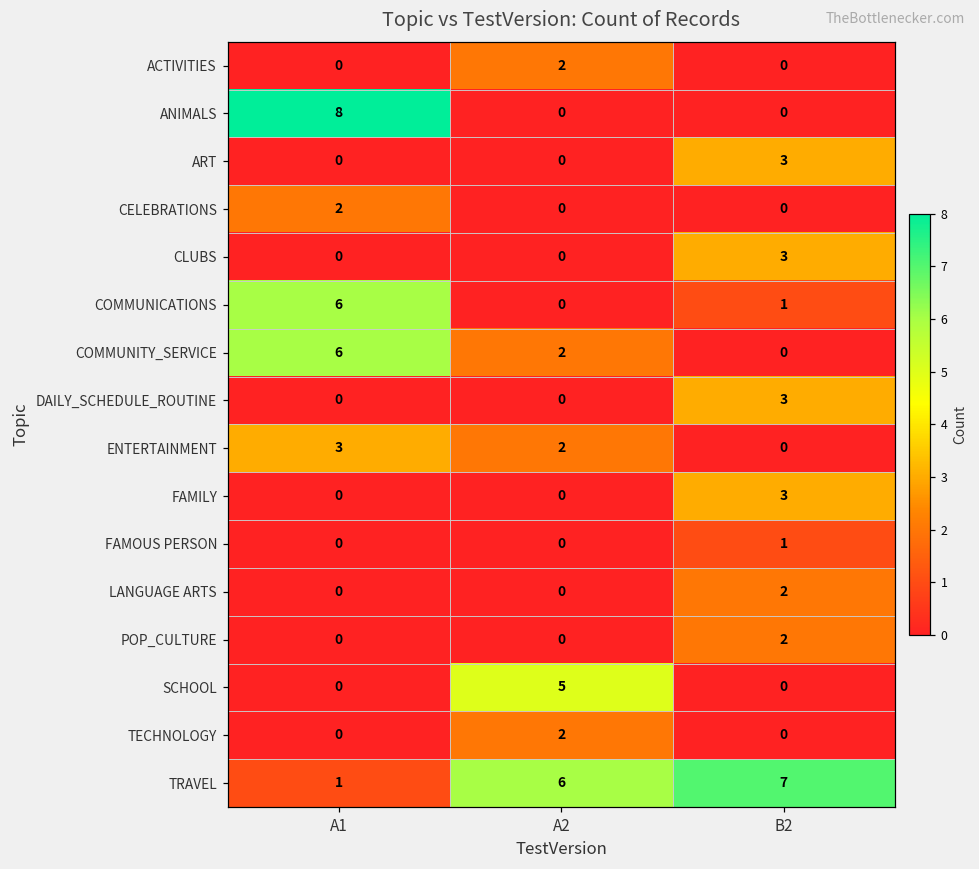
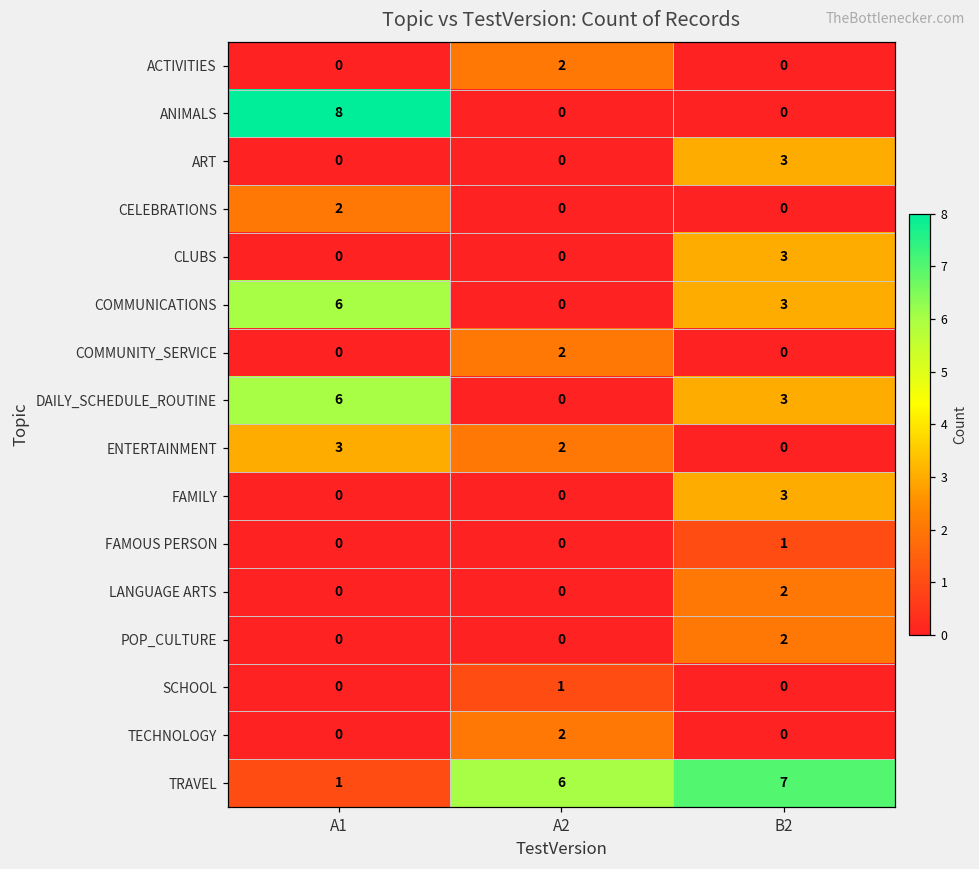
  {
    "ACTIVITIES": {
      "A1": 0,
      "A2": 2,
      "B2": 0
    },
    "ANIMALS": {
      "A1": 8,
      "A2": 0,
      "B2": 0
    },
    "ART": {
      "A1": 0,
      "A2": 0,
      "B2": 3
    },
    "CELEBRATIONS": {
      "A1": 2,
      "A2": 0,
      "B2": 0
    },
    "CLUBS": {
      "A1": 0,
      "A2": 0,
      "B2": 3
    },
    "COMMUNICATIONS": {
      "A1": 6,
      "A2": 0,
-     "B2": 1
+     "B2": 3
    },
    "COMMUNITY_SERVICE": {
-     "A1": 6,
+     "A1": 0,
      "A2": 2,
      "B2": 0
    },
    "DAILY_SCHEDULE_ROUTINE": {
-     "A1": 0,
+     "A1": 6,
      "A2": 0,
      "B2": 3
    },
    "ENTERTAINMENT": {
      "A1": 3,
      "A2": 2,
      "B2": 0
    },
    "FAMILY": {
      "A1": 0,
      "A2": 0,
      "B2": 3
    },
    "FAMOUS PERSON": {
      "A1": 0,
      "A2": 0,
      "B2": 1
    },
    "LANGUAGE ARTS": {
      "A1": 0,
      "A2": 0,
      "B2": 2
    },
    "POP_CULTURE": {
      "A1": 0,
      "A2": 0,
      "B2": 2
    },
    "SCHOOL": {
      "A1": 0,
-     "A2": 5,
+     "A2": 1,
      "B2": 0
    },
    "TECHNOLOGY": {
      "A1": 0,
      "A2": 2,
      "B2": 0
    },
    "TRAVEL": {
      "A1": 1,
      "A2": 6,
      "B2": 7
    }
  }
